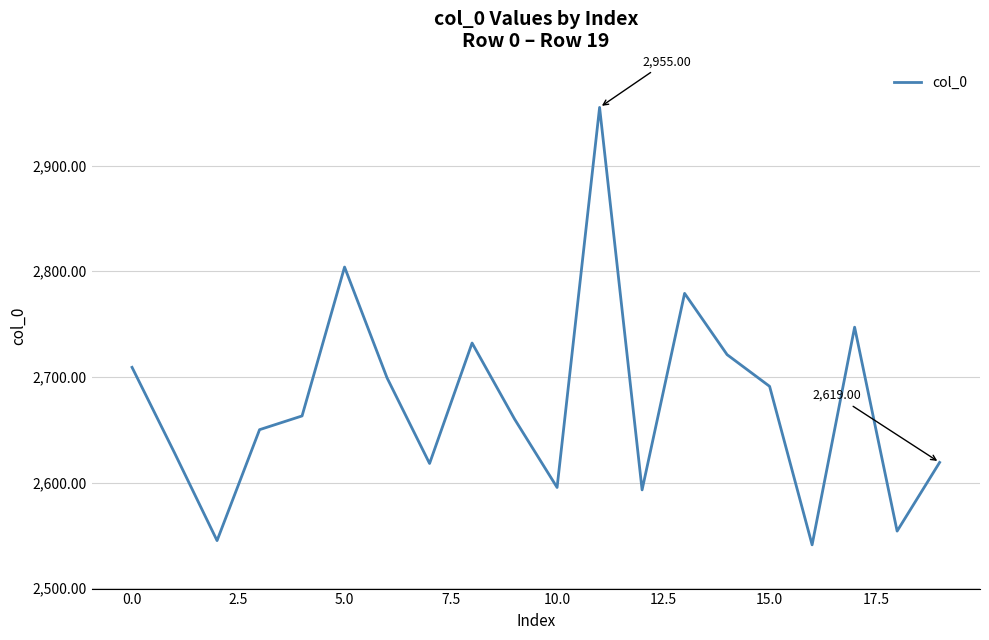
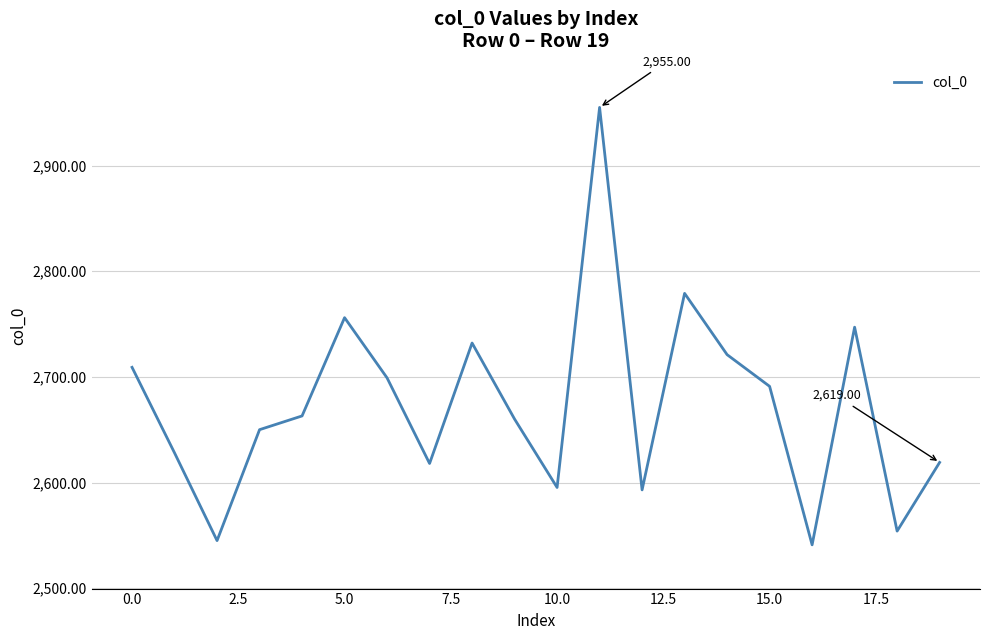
  {
    "0.0": "2,709",
-   "5.0": "2,804",
+   "5.0": "2,756",
    "10.0": "2,595",
    "15.0": "2,691"
  }
